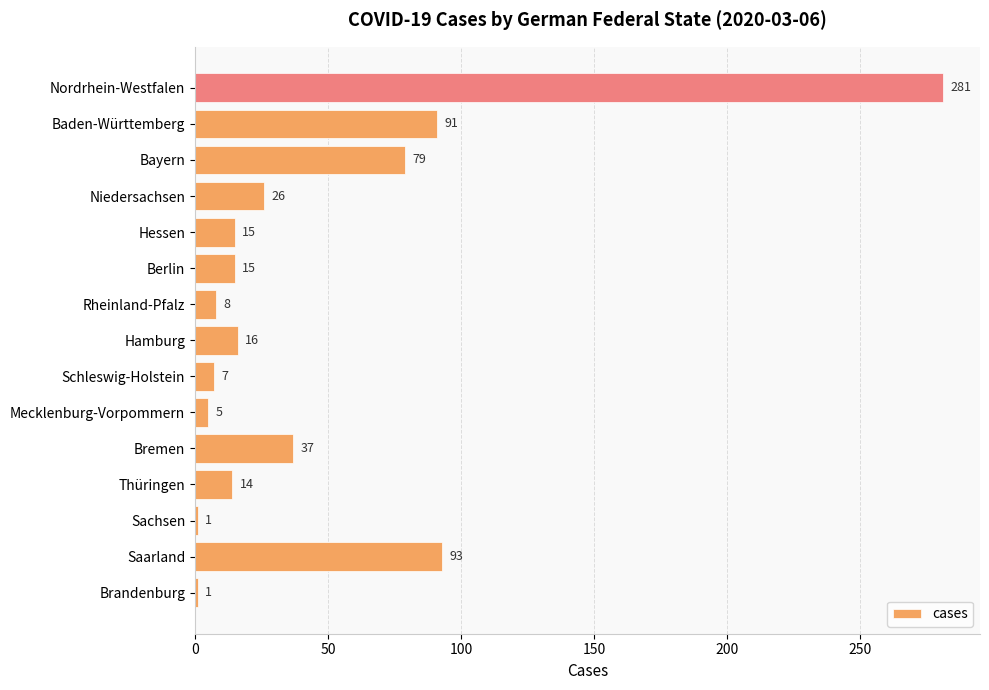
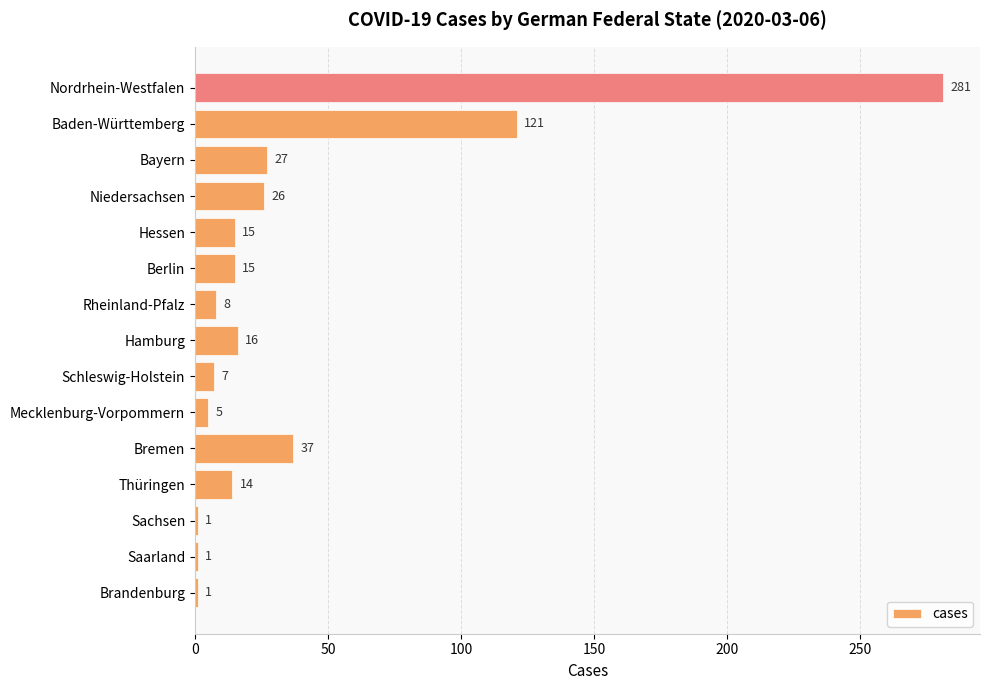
  {
    "Nordrhein-Westfalen": 281,
-   "Baden-Württemberg": 91,
-   "Bayern": 79,
+   "Baden-Württemberg": 121,
+   "Bayern": 27,
    "Niedersachsen": 26,
    "Hessen": 15,
    "Berlin": 15,
    "Rheinland-Pfalz": 8,
    "Hamburg": 16,
    "Schleswig-Holstein": 7,
    "Mecklenburg-Vorpommern": 5,
    "Bremen": 37,
    "Thüringen": 14,
    "Sachsen": 1,
-   "Saarland": 93,
+   "Saarland": 1,
    "Brandenburg": 1
  }
